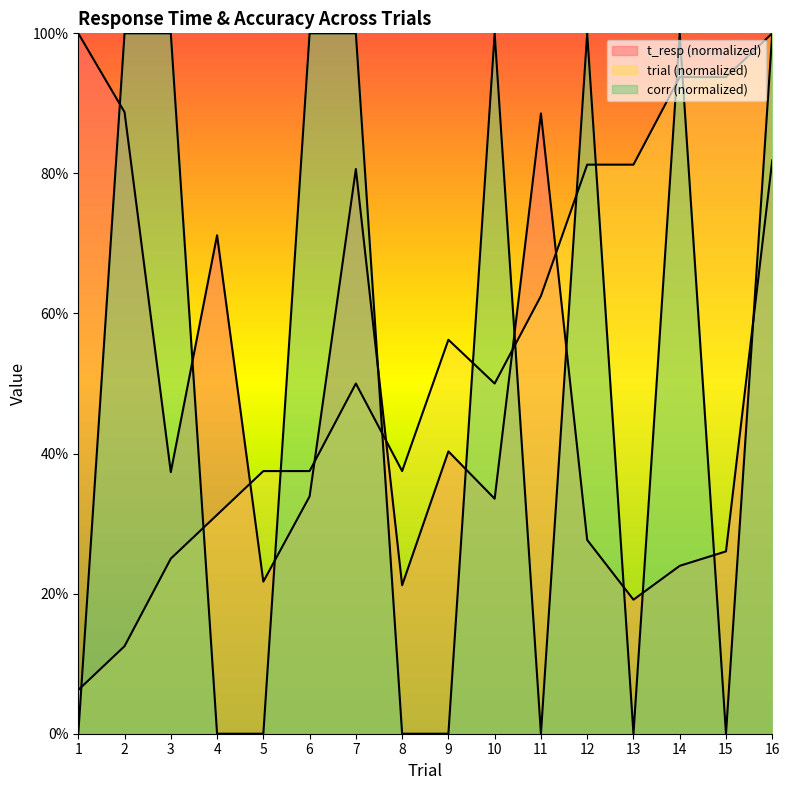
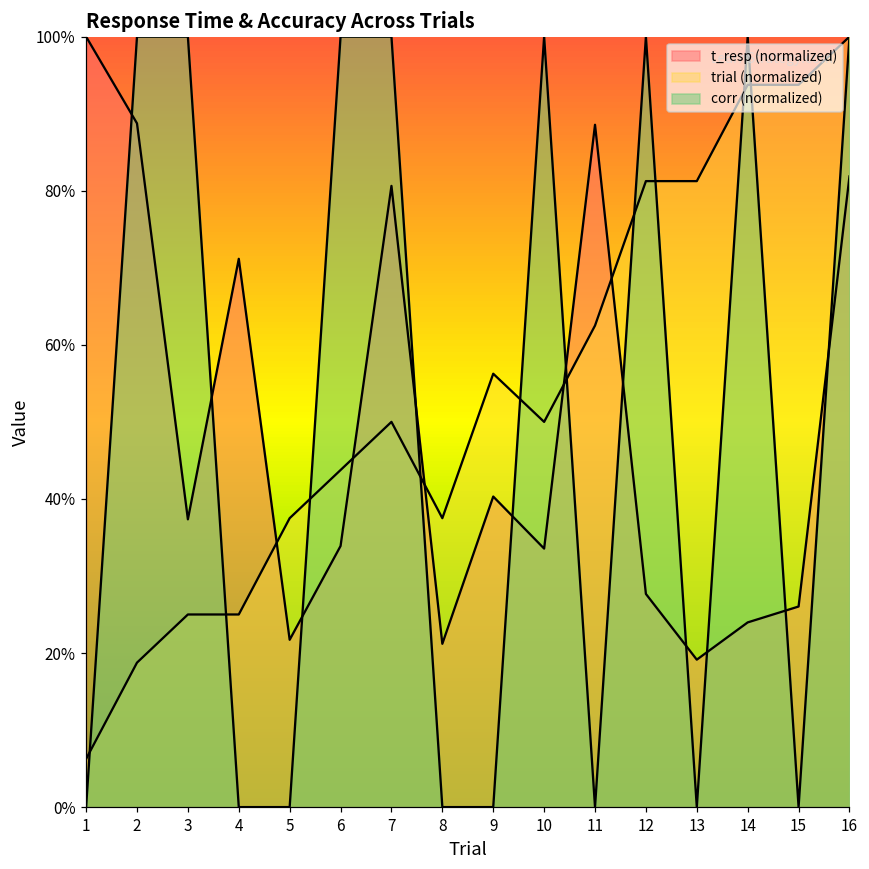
  {
    "t_resp (normalized)": {
      "1": "100%",
      "2": "89%",
      "3": "37%",
      "4": "71%",
      "5": "22%",
      "6": "34%",
      "7": "81%",
      "8": "21%",
      "9": "40%",
      "10": "34%",
      "11": "89%",
      "12": "28%",
      "13": "19%",
      "14": "24%",
      "15": "26%",
      "16": "82%"
    },
    "trial (normalized)": {
      "1": "6%",
-     "2": "13%",
+     "2": "19%",
      "3": "25%",
-     "4": "31%",
+     "4": "25%",
      "5": "38%",
-     "6": "38%",
+     "6": "44%",
      "7": "50%",
      "8": "38%",
      "9": "56%",
      "10": "50%",
      "11": "63%",
      "12": "81%",
      "13": "81%"
    },
    "corr (normalized)": {
      "1": "0%",
      "2": "100%",
      "3": "100%",
      "4": "0%",
      "5": "0%",
      "6": "100%",
      "7": "100%",
      "8": "0%",
      "9": "0%",
      "10": "100%",
      "11": "0%",
      "12": "100%",
      "13": "0%",
      "14": "100%",
      "15": "0%"
    }
  }
